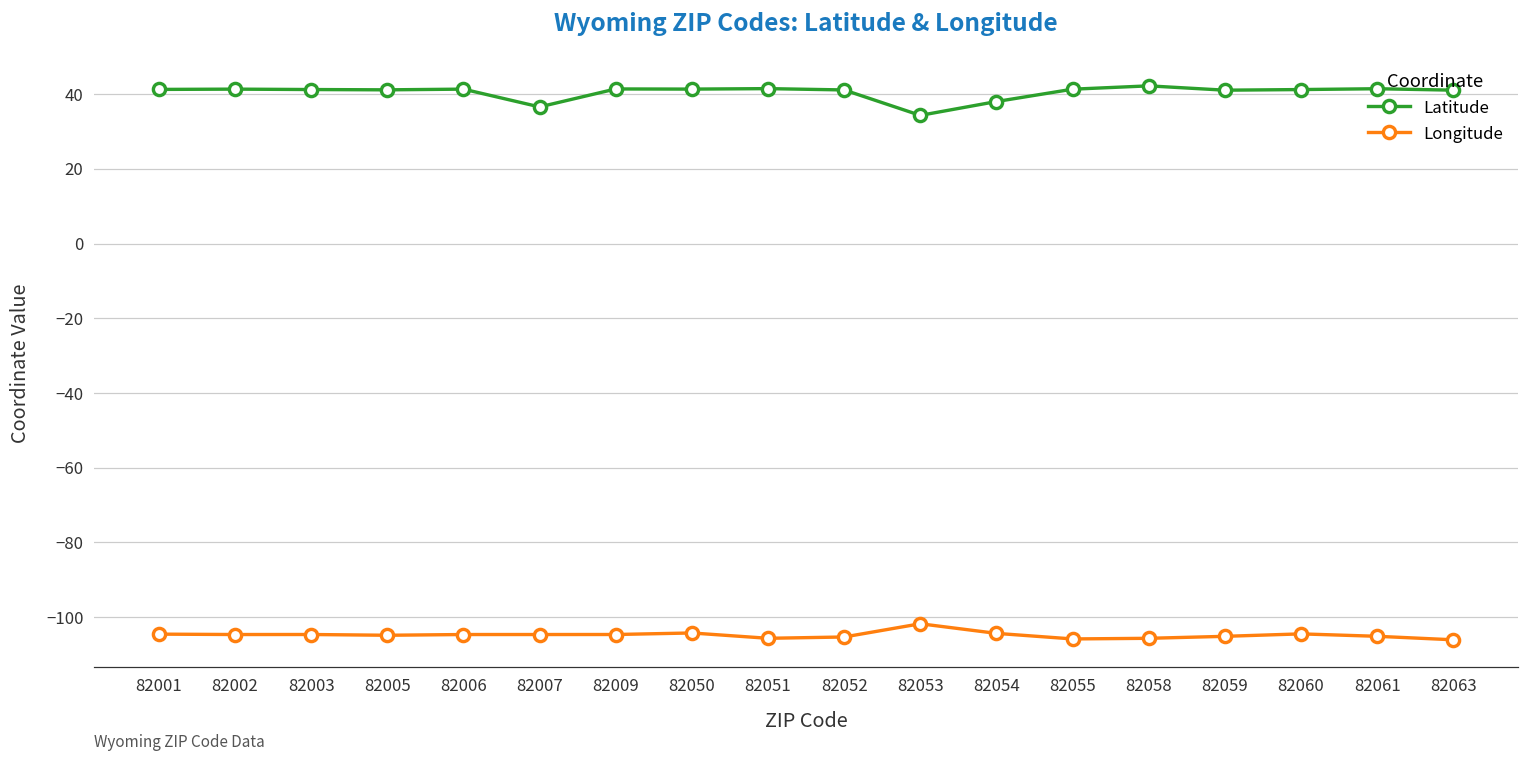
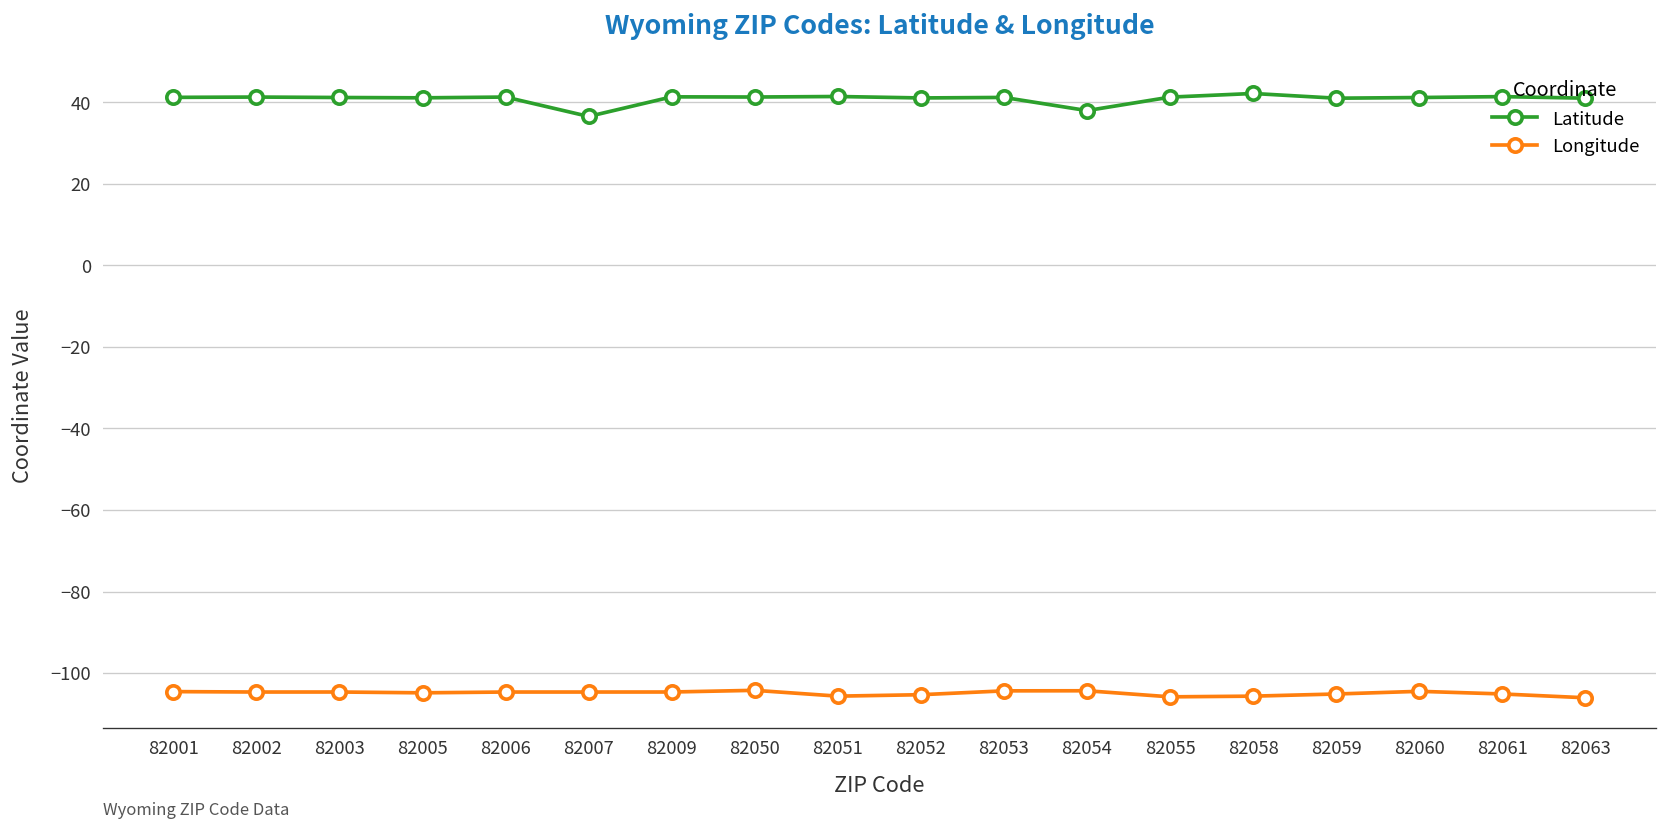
  {
    "Latitude": {
      "82001": 41,
      "82002": 41,
      "82003": 41,
      "82005": 41,
      "82006": 41,
      "82007": 37,
      "82009": 41,
      "82050": 41,
      "82051": 41,
      "82052": 41,
-     "82053": 34,
+     "82053": 41,
      "82054": 38,
      "82055": 41,
      "82058": 42,
      "82059": 41,
      "82060": 41,
      "82061": 41,
      "82063": 41
    },
    "Longitude": {
      "82001": -105,
      "82002": -105,
      "82003": -105,
      "82005": -105,
      "82006": -105,
      "82007": -105,
      "82009": -105,
      "82050": -104,
      "82051": -106,
      "82052": -105,
-     "82053": -102,
+     "82053": -104,
      "82054": -104,
      "82055": -106,
      "82058": -106,
      "82059": -105,
      "82060": -104,
      "82061": -105,
      "82063": -106
    }
  }
